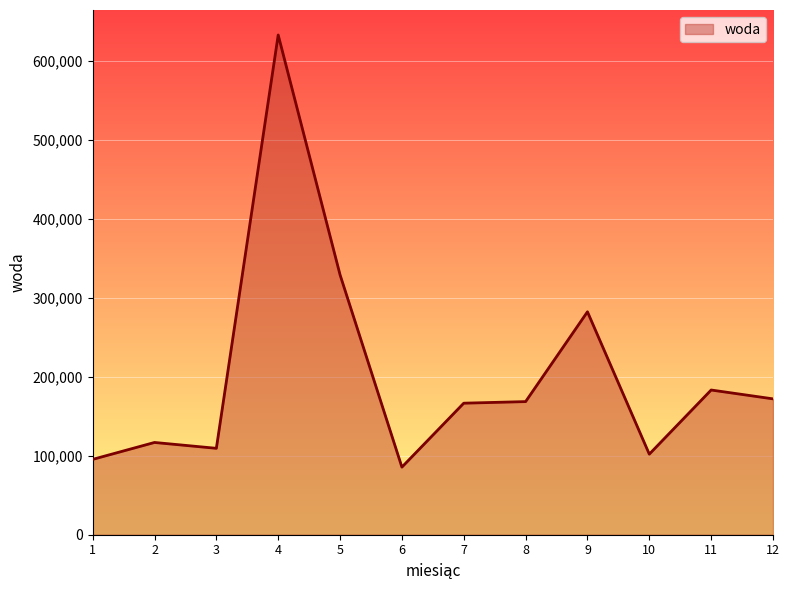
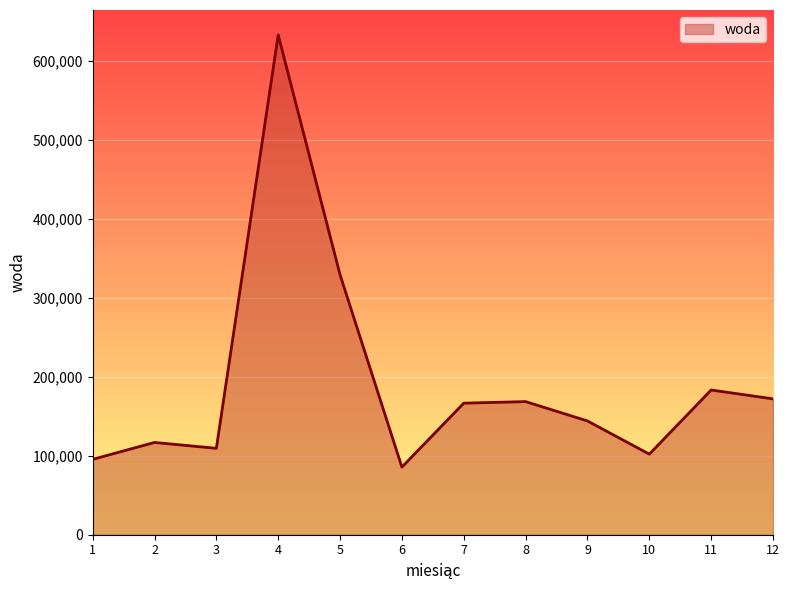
  {
    "1": "100,000",
    "2": "120,000",
    "3": "110,000",
    "4": "630,000",
    "5": "330,000",
    "6": "90,000",
    "7": "170,000",
    "8": "170,000",
-   "9": "280,000",
+   "9": "140,000",
    "10": "100,000",
    "11": "180,000",
    "12": "170,000"
  }
